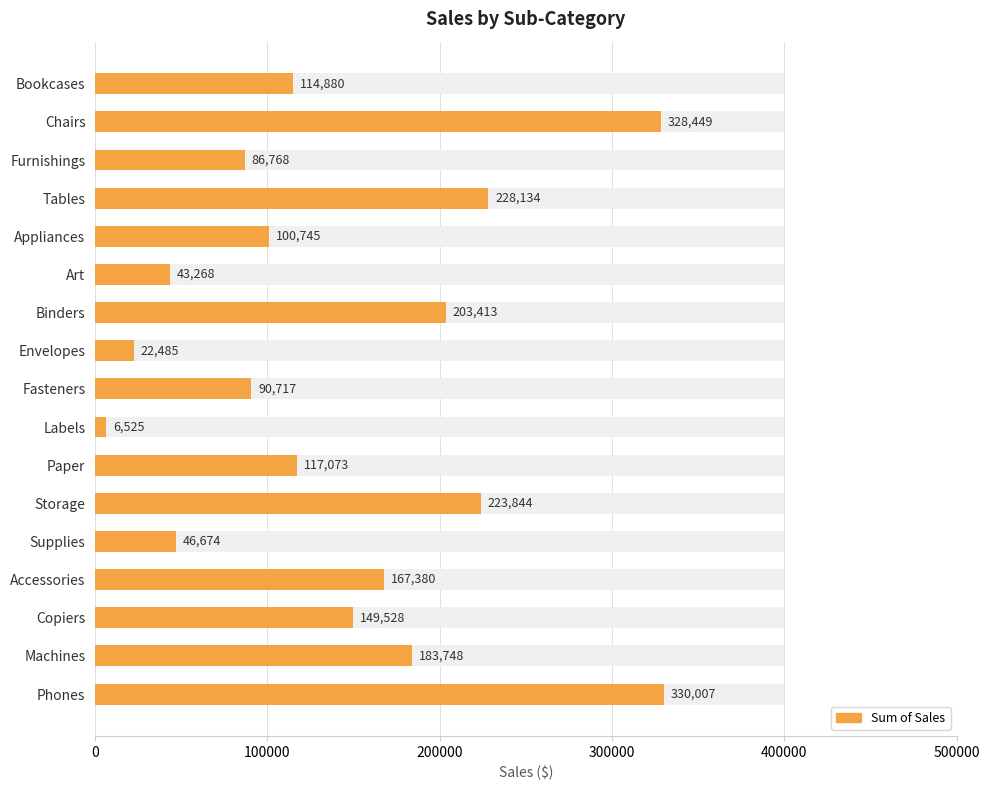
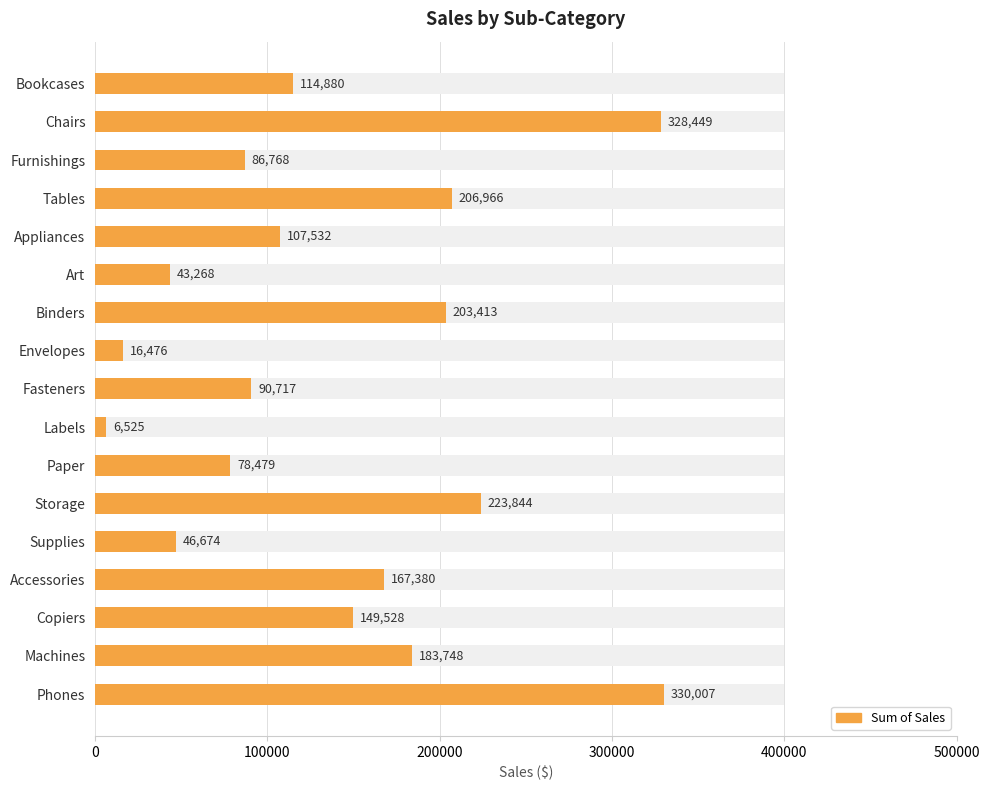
  {
    "Sum of Sales": {
-     "Tables": "228,134",
-     "Appliances": "100,745",
-     "Envelopes": "22,485",
-     "Paper": "117,073"
+     "Tables": "206,966",
+     "Appliances": "107,532",
+     "Envelopes": "16,476",
+     "Paper": "78,479"
    }
  }
